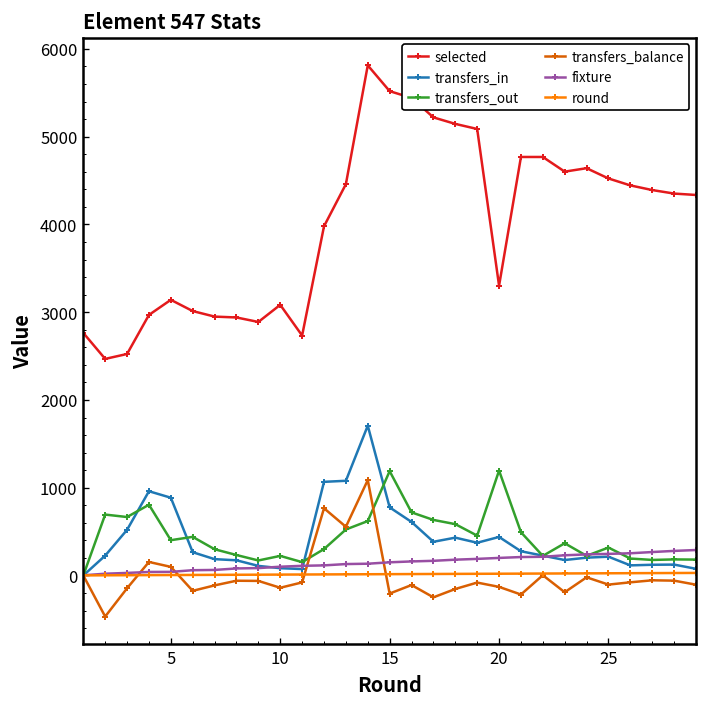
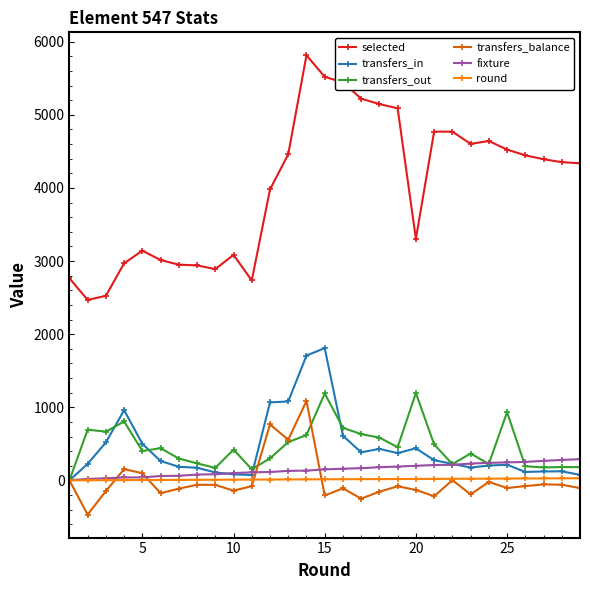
  {
    "selected": {
      "5": 3100,
      "10": 3100,
      "15": 5500,
      "20": 3300,
      "25": 4500
    },
    "transfers_in": {
-     "5": 900,
-     "15": 800,
+     "5": 500,
+     "15": 1800,
      "20": 400
    },
    "transfers_out": {
      "5": 400,
-     "10": 200,
+     "10": 400,
      "15": 1200,
      "20": 1200,
-     "25": 300
+     "25": 900
    },
    "fixture": {
      "5": 0,
      "15": 200,
      "20": 200
    }
  }
